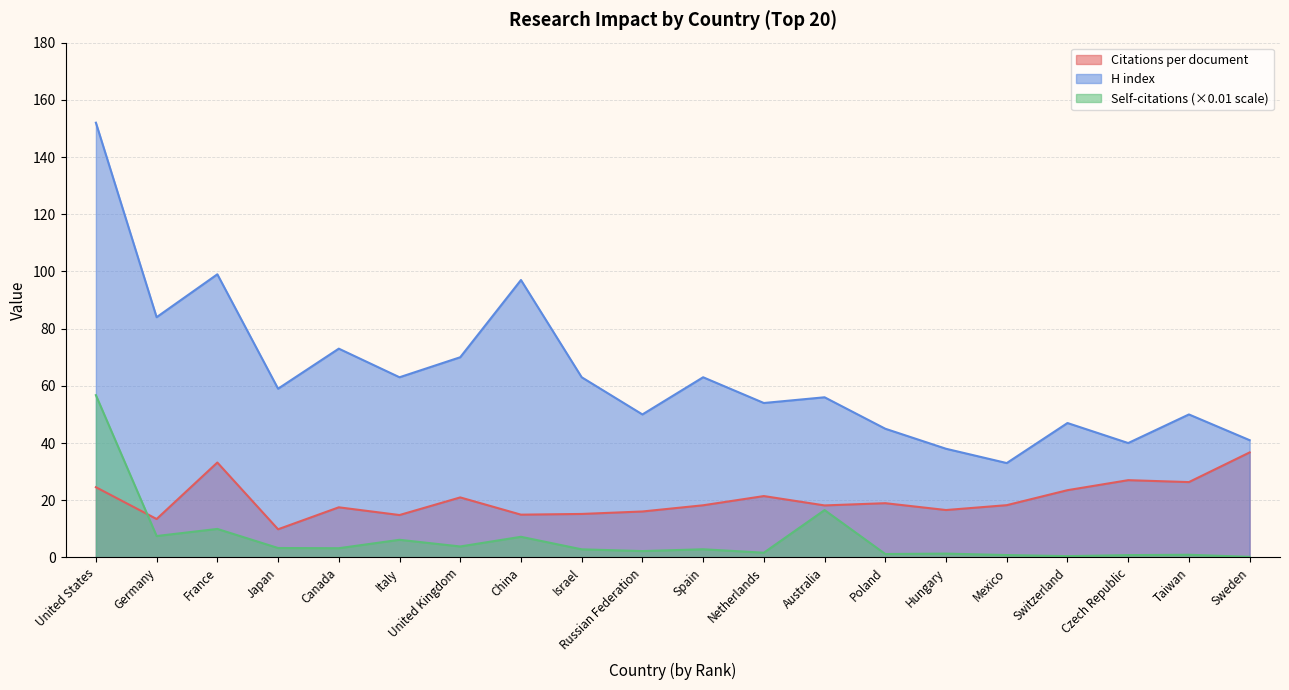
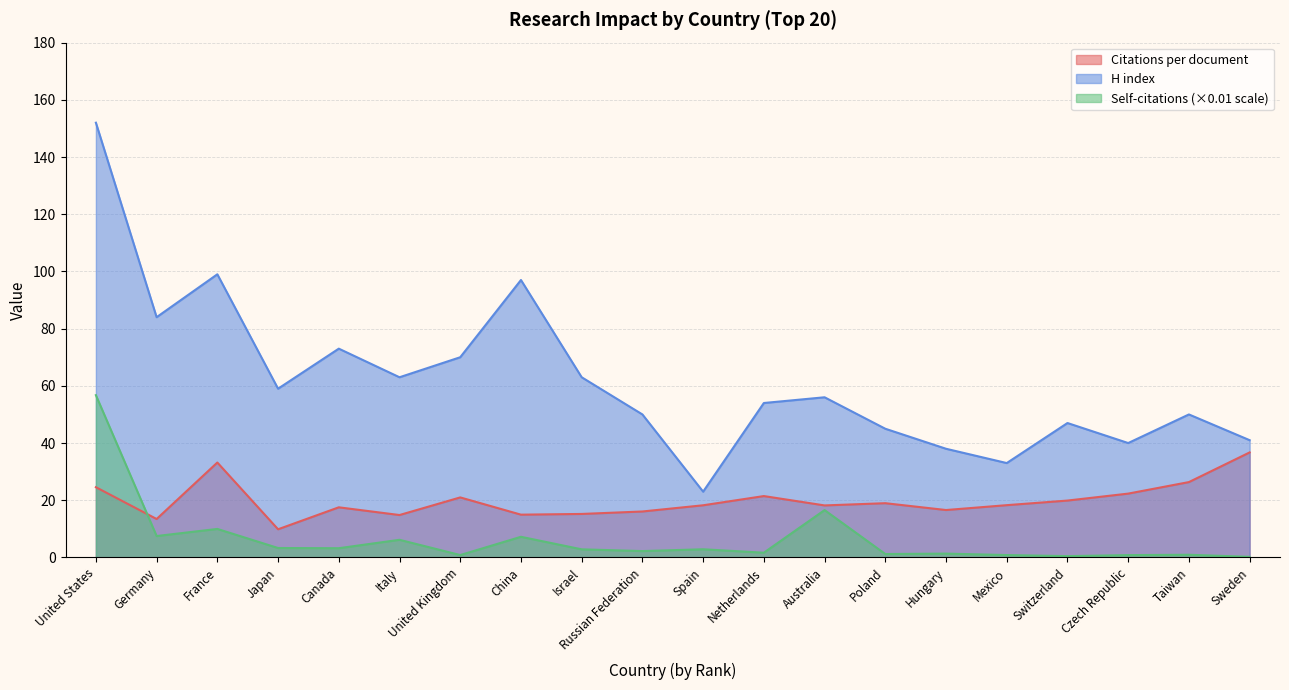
  {
    "Citations per document": {
      "United States": 25,
      "Germany": 13,
      "France": 33,
      "Japan": 10,
      "Canada": 18,
      "Italy": 15,
      "United Kingdom": 21,
      "China": 15,
      "Israel": 15,
      "Russian Federation": 16,
      "Spain": 18,
      "Netherlands": 21,
      "Australia": 18,
      "Poland": 19,
      "Hungary": 17,
      "Mexico": 18,
-     "Switzerland": 24,
-     "Czech Republic": 27,
+     "Switzerland": 20,
+     "Czech Republic": 22,
      "Taiwan": 26,
      "Sweden": 37
    },
    "H index": {
      "United States": 152,
      "Germany": 84,
      "France": 99,
      "Japan": 59,
      "Canada": 73,
      "Italy": 63,
      "United Kingdom": 70,
      "China": 97,
      "Israel": 63,
      "Russian Federation": 50,
-     "Spain": 63,
+     "Spain": 23,
      "Netherlands": 54,
      "Australia": 56,
      "Poland": 45,
      "Hungary": 38,
      "Mexico": 33,
      "Switzerland": 47,
      "Czech Republic": 40,
      "Taiwan": 50,
      "Sweden": 41
    },
    "Self-citations (×0.01 scale)": {
      "United States": 57,
      "Germany": 7,
      "France": 10,
      "Japan": 3,
      "Canada": 3,
      "Italy": 6,
-     "United Kingdom": 4,
+     "United Kingdom": 1,
      "China": 7,
      "Israel": 3,
      "Russian Federation": 2,
      "Spain": 3,
      "Netherlands": 2,
      "Australia": 17,
      "Poland": 1,
      "Hungary": 1,
      "Mexico": 1,
      "Switzerland": 0,
      "Czech Republic": 1,
      "Taiwan": 1,
      "Sweden": 0
    }
  }
